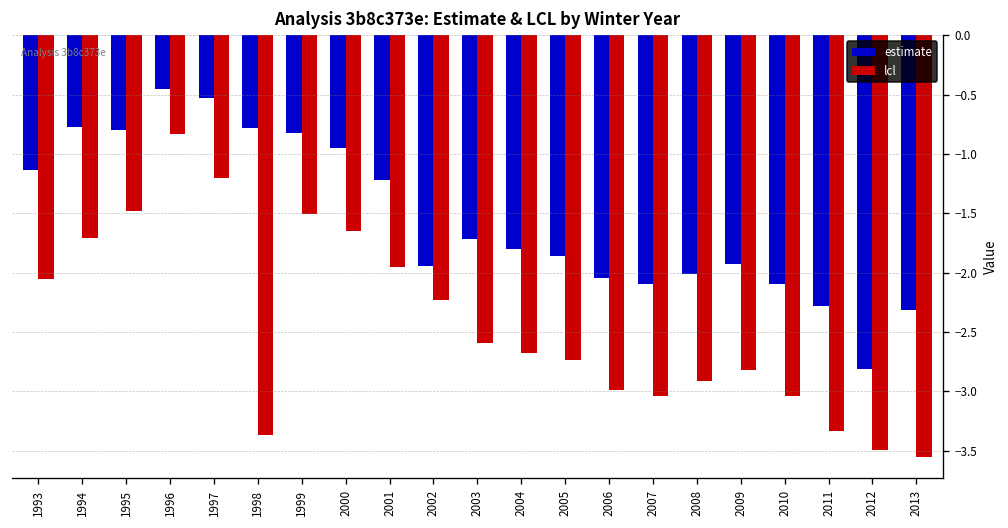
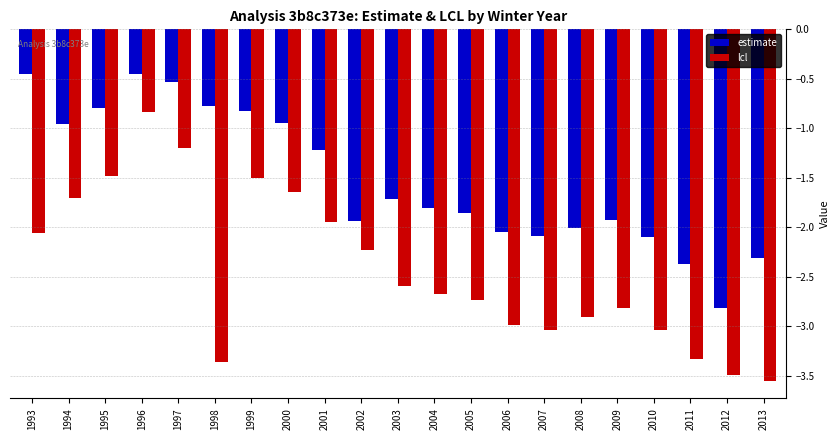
  {
    "estimate": {
-     "1993": -1.1,
-     "1994": -0.8,
+     "1993": -0.5,
+     "1994": -1.0,
      "1995": -0.8,
      "1996": -0.5,
      "1997": -0.5,
      "1998": -0.8,
      "1999": -0.8,
      "2000": -0.9,
      "2001": -1.2,
      "2002": -1.9,
      "2003": -1.7,
      "2004": -1.8,
      "2005": -1.9,
      "2006": -2.0,
      "2007": -2.1,
      "2008": -2.0,
      "2009": -1.9,
      "2010": -2.1,
-     "2011": -2.3,
+     "2011": -2.4,
      "2012": -2.8,
      "2013": -2.3
    },
    "lcl": {
      "1993": -2.1,
      "1994": -1.7,
      "1995": -1.5,
      "1996": -0.8,
      "1997": -1.2,
      "1998": -3.4,
      "1999": -1.5,
      "2000": -1.6,
      "2001": -1.9,
      "2002": -2.2,
      "2003": -2.6,
      "2004": -2.7,
      "2005": -2.7,
      "2006": -3.0,
      "2007": -3.0,
      "2008": -2.9,
      "2009": -2.8,
      "2010": -3.0,
      "2011": -3.3,
      "2012": -3.5,
      "2013": -3.6
    }
  }
